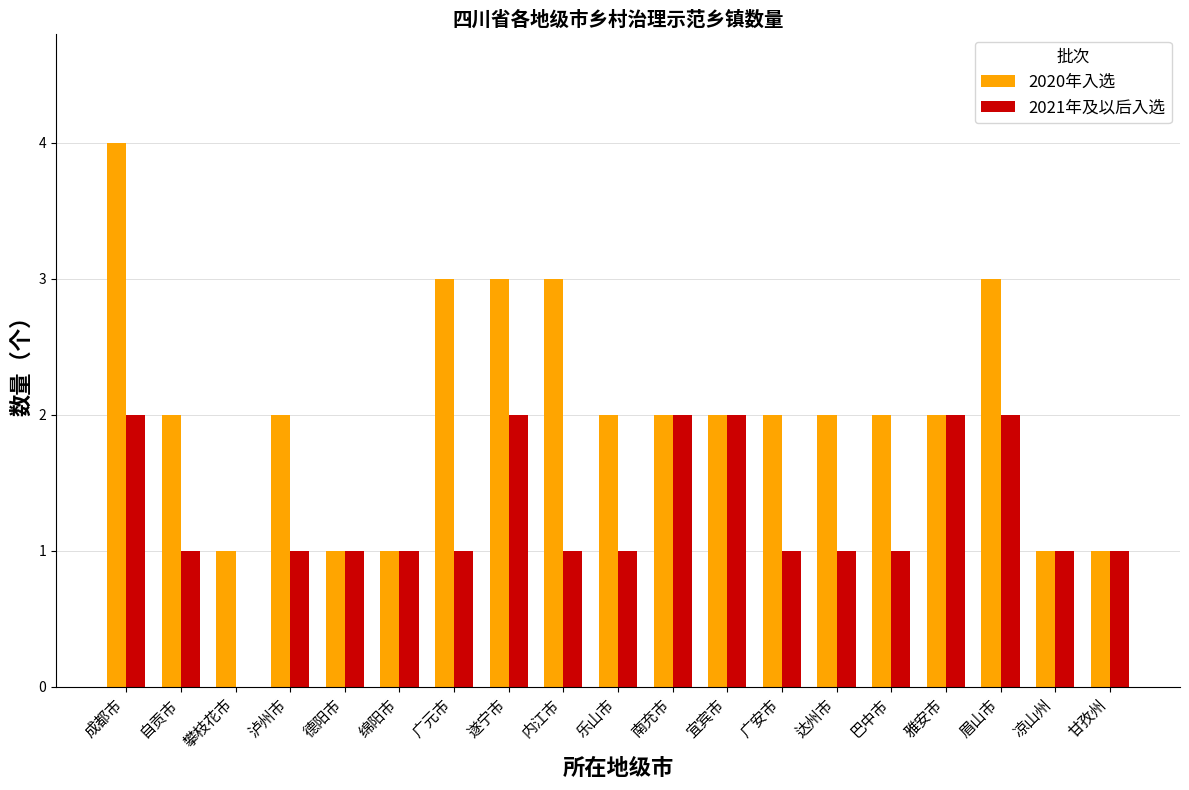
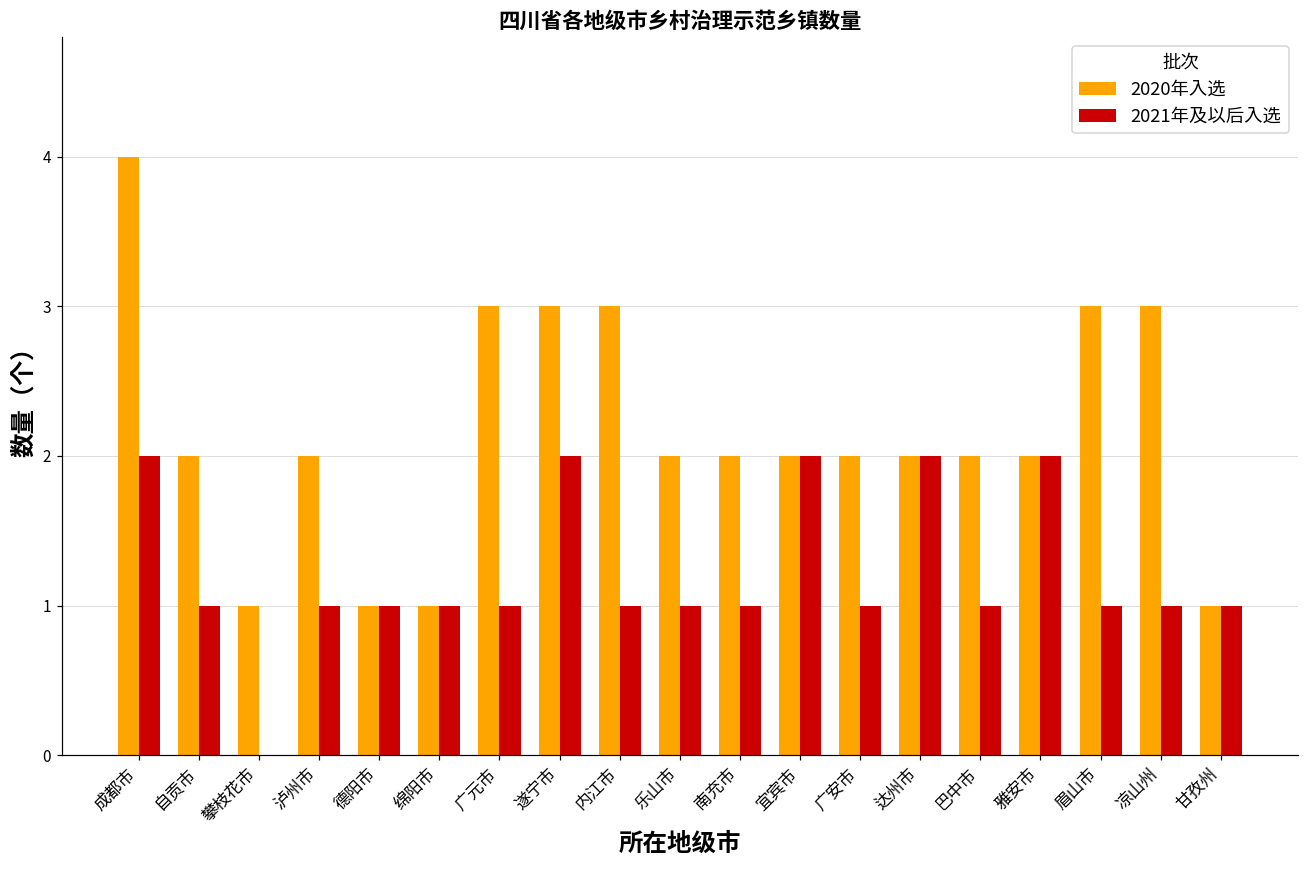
  {
    "2020年入选": {
      "成都市": 4,
      "自贡市": 2,
      "攀枝花市": 1,
      "泸州市": 2,
      "德阳市": 1,
      "绵阳市": 1,
      "广元市": 3,
      "遂宁市": 3,
      "内江市": 3,
      "乐山市": 2,
      "南充市": 2,
      "宜宾市": 2,
      "广安市": 2,
      "达州市": 2,
      "巴中市": 2,
      "雅安市": 2,
      "眉山市": 3,
-     "凉山州": 1,
+     "凉山州": 3,
      "甘孜州": 1
    },
    "2021年及以后入选": {
      "成都市": 2,
      "自贡市": 1,
      "攀枝花市": 0,
      "泸州市": 1,
      "德阳市": 1,
      "绵阳市": 1,
      "广元市": 1,
      "遂宁市": 2,
      "内江市": 1,
      "乐山市": 1,
-     "南充市": 2,
+     "南充市": 1,
      "宜宾市": 2,
      "广安市": 1,
-     "达州市": 1,
+     "达州市": 2,
      "巴中市": 1,
      "雅安市": 2,
-     "眉山市": 2,
+     "眉山市": 1,
      "凉山州": 1,
      "甘孜州": 1
    }
  }
